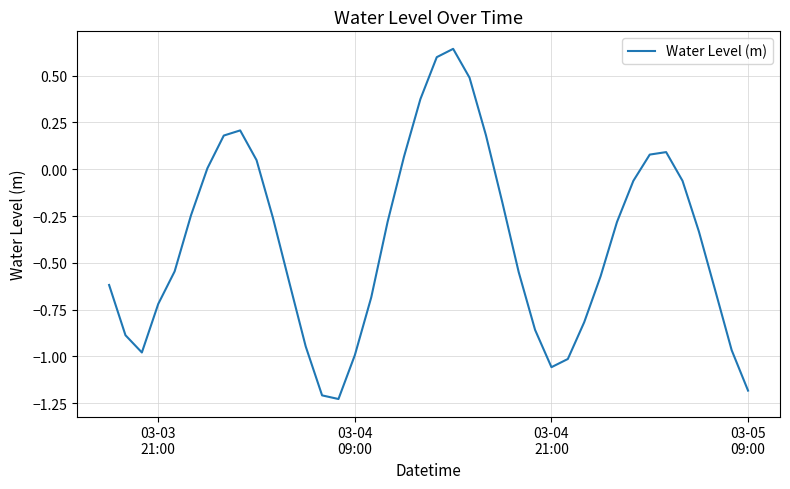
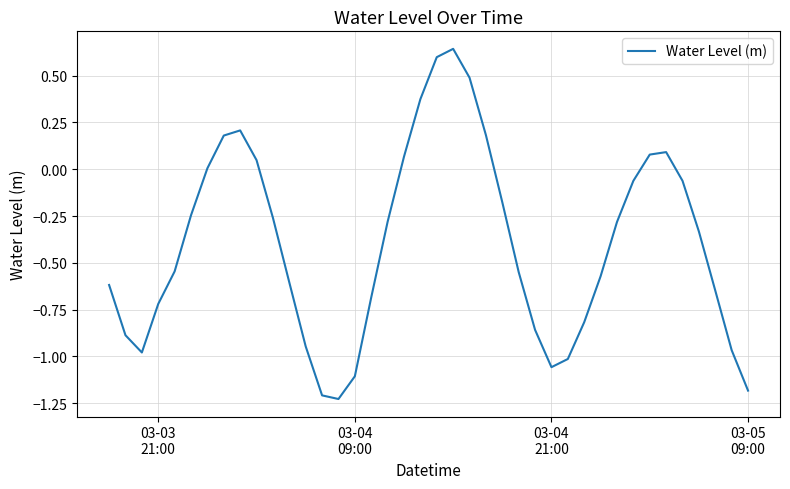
  {
    "03-03 21:00": -0.72,
-   "03-04 09:00": -0.99,
+   "03-04 09:00": -1.11,
    "03-04 21:00": -1.06,
    "03-05 09:00": -1.18
  }
